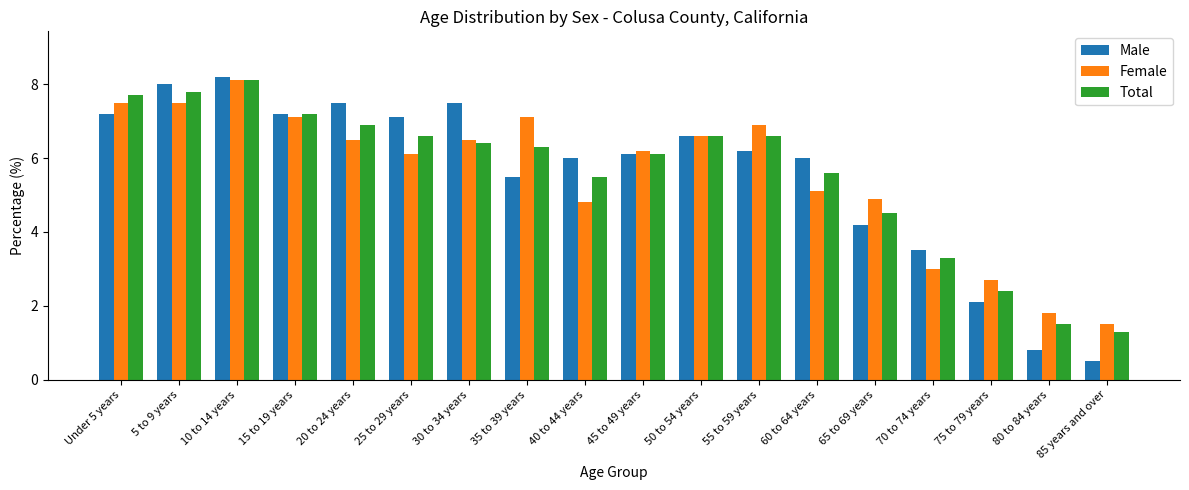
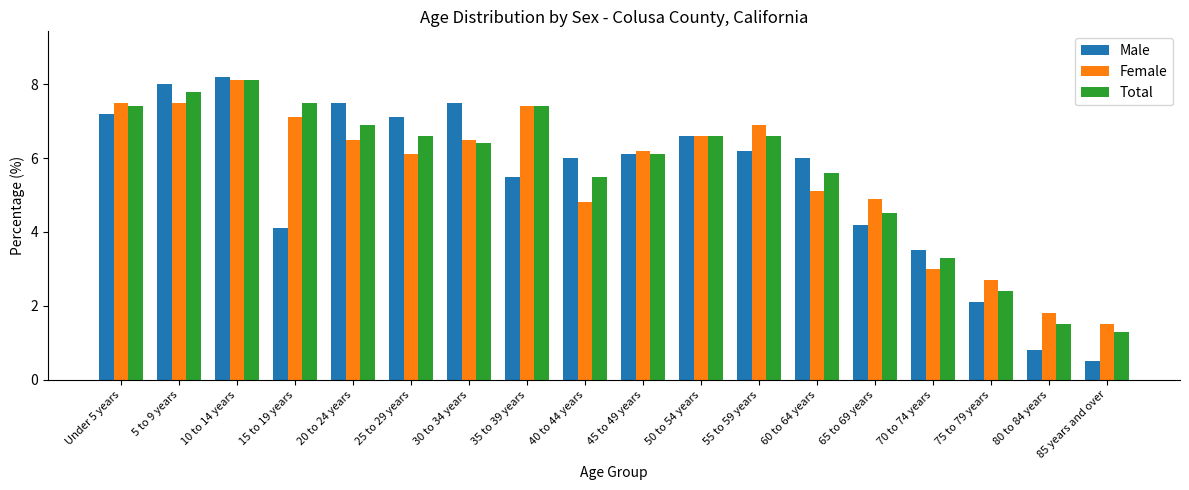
  {
    "Male": {
      "Under 5 years": 7.2,
      "5 to 9 years": 8.0,
      "10 to 14 years": 8.2,
-     "15 to 19 years": 7.2,
+     "15 to 19 years": 4.1,
      "20 to 24 years": 7.5,
      "25 to 29 years": 7.1,
      "30 to 34 years": 7.5,
      "35 to 39 years": 5.5,
      "40 to 44 years": 6.0,
      "45 to 49 years": 6.1,
      "50 to 54 years": 6.6,
      "55 to 59 years": 6.2,
      "60 to 64 years": 6.0,
      "65 to 69 years": 4.2,
      "70 to 74 years": 3.5,
      "75 to 79 years": 2.1,
      "80 to 84 years": 0.8,
      "85 years and over": 0.5
    },
    "Female": {
      "Under 5 years": 7.5,
      "5 to 9 years": 7.5,
      "10 to 14 years": 8.1,
      "15 to 19 years": 7.1,
      "20 to 24 years": 6.5,
      "25 to 29 years": 6.1,
      "30 to 34 years": 6.5,
-     "35 to 39 years": 7.1,
+     "35 to 39 years": 7.4,
      "40 to 44 years": 4.8,
      "45 to 49 years": 6.2,
      "50 to 54 years": 6.6,
      "55 to 59 years": 6.9,
      "60 to 64 years": 5.1,
      "65 to 69 years": 4.9,
      "70 to 74 years": 3.0,
      "75 to 79 years": 2.7,
      "80 to 84 years": 1.8,
      "85 years and over": 1.5
    },
    "Total": {
-     "Under 5 years": 7.7,
+     "Under 5 years": 7.4,
      "5 to 9 years": 7.8,
      "10 to 14 years": 8.1,
-     "15 to 19 years": 7.2,
+     "15 to 19 years": 7.5,
      "20 to 24 years": 6.9,
      "25 to 29 years": 6.6,
      "30 to 34 years": 6.4,
-     "35 to 39 years": 6.3,
+     "35 to 39 years": 7.4,
      "40 to 44 years": 5.5,
      "45 to 49 years": 6.1,
      "50 to 54 years": 6.6,
      "55 to 59 years": 6.6,
      "60 to 64 years": 5.6,
      "65 to 69 years": 4.5,
      "70 to 74 years": 3.3,
      "75 to 79 years": 2.4,
      "80 to 84 years": 1.5,
      "85 years and over": 1.3
    }
  }
